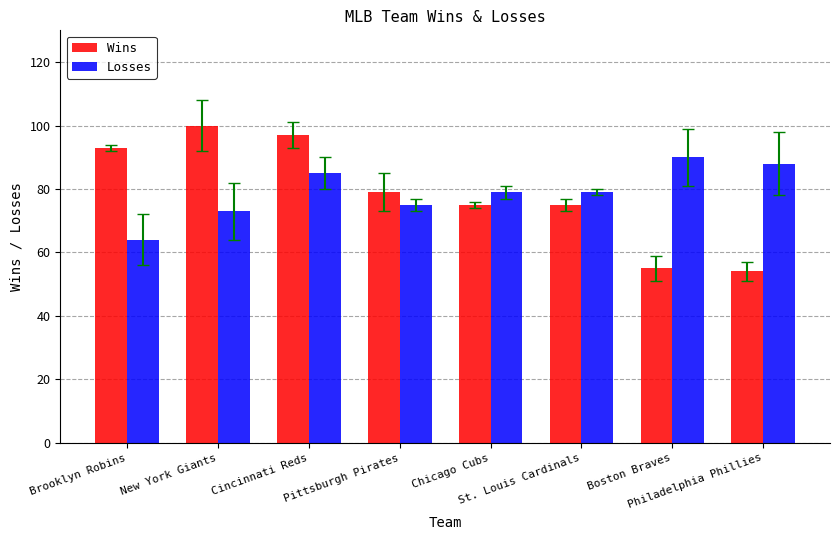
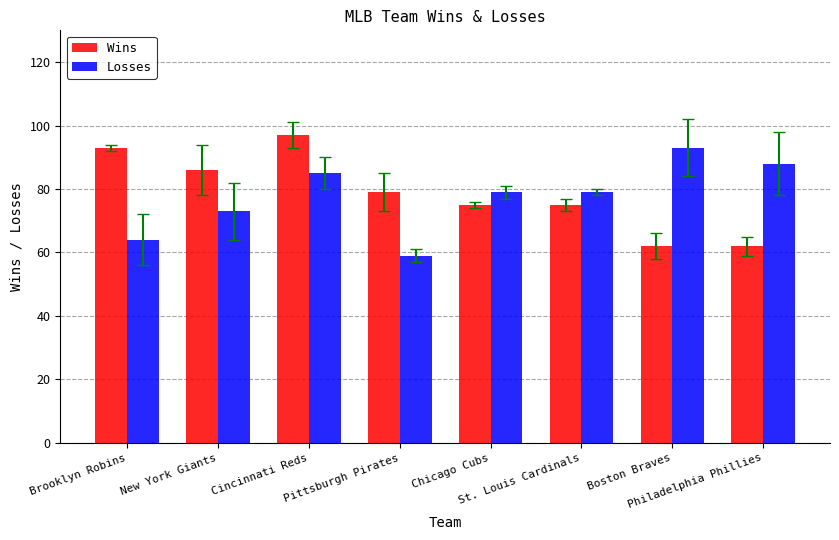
  {
    "Wins": {
      "Brooklyn Robins": 93,
-     "New York Giants": 100,
+     "New York Giants": 86,
      "Cincinnati Reds": 97,
      "Pittsburgh Pirates": 79,
      "Chicago Cubs": 75,
      "St. Louis Cardinals": 75,
-     "Boston Braves": 55,
-     "Philadelphia Phillies": 54
+     "Boston Braves": 62,
+     "Philadelphia Phillies": 62
    },
    "Losses": {
      "Brooklyn Robins": 64,
      "New York Giants": 73,
      "Cincinnati Reds": 85,
-     "Pittsburgh Pirates": 75,
+     "Pittsburgh Pirates": 59,
      "Chicago Cubs": 79,
      "St. Louis Cardinals": 79,
-     "Boston Braves": 90,
+     "Boston Braves": 93,
      "Philadelphia Phillies": 88
    }
  }
